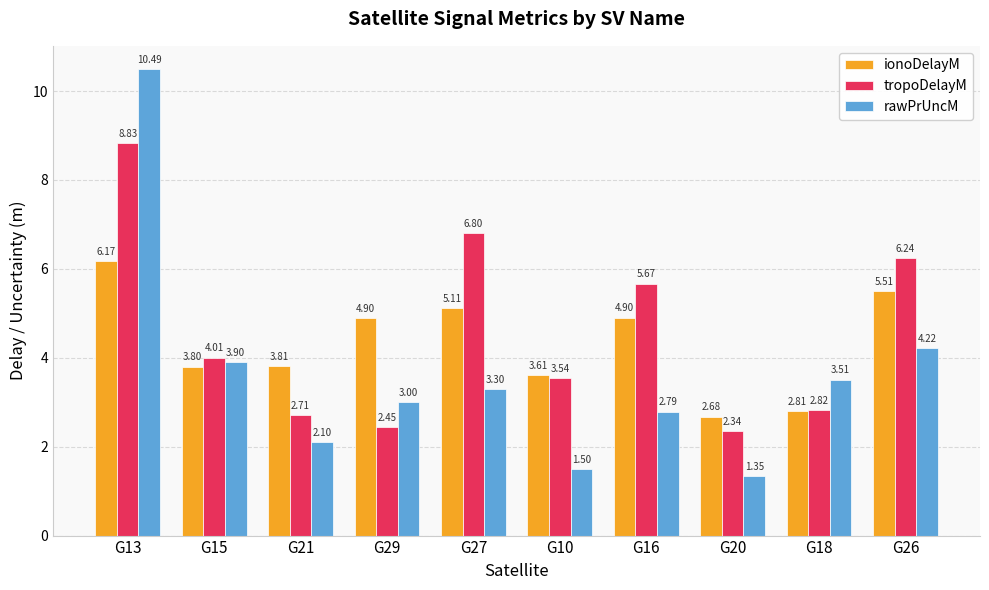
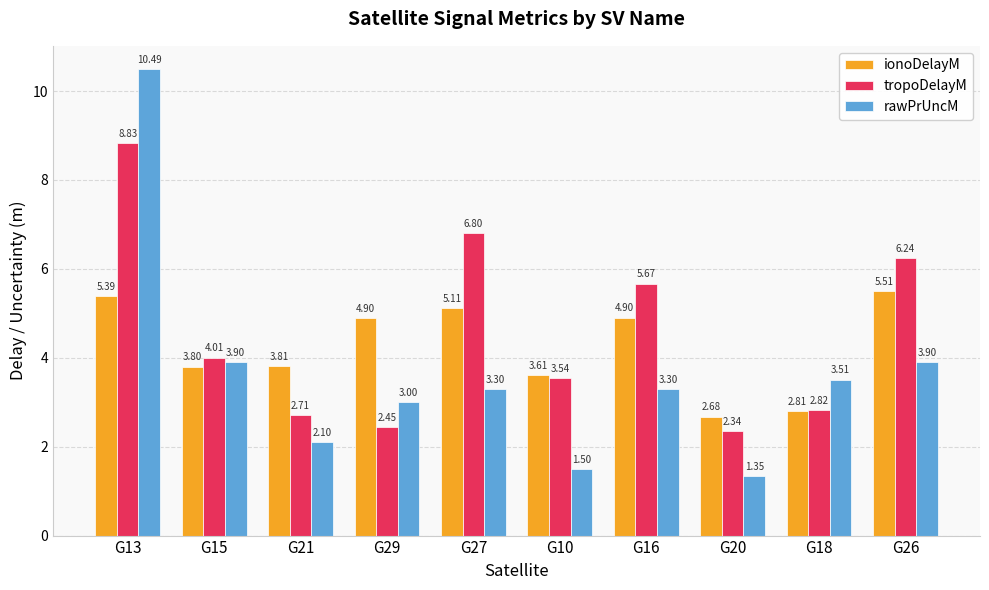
  {
    "ionoDelayM": {
-     "G13": 6.17,
+     "G13": 5.39,
      "G15": 3.80,
      "G21": 3.81,
      "G29": 4.90,
      "G27": 5.11,
      "G10": 3.61,
      "G16": 4.90,
      "G20": 2.68,
      "G18": 2.81,
      "G26": 5.51
    },
    "tropoDelayM": {
      "G13": 8.83,
      "G15": 4.01,
      "G21": 2.71,
      "G29": 2.45,
      "G27": 6.80,
      "G10": 3.54,
      "G16": 5.67,
      "G20": 2.34,
      "G18": 2.82,
      "G26": 6.24
    },
    "rawPrUncM": {
      "G13": 10.49,
      "G15": 3.90,
      "G21": 2.10,
      "G29": 3.00,
      "G27": 3.30,
      "G10": 1.50,
-     "G16": 2.79,
+     "G16": 3.30,
      "G20": 1.35,
      "G18": 3.51,
-     "G26": 4.22
+     "G26": 3.90
    }
  }
